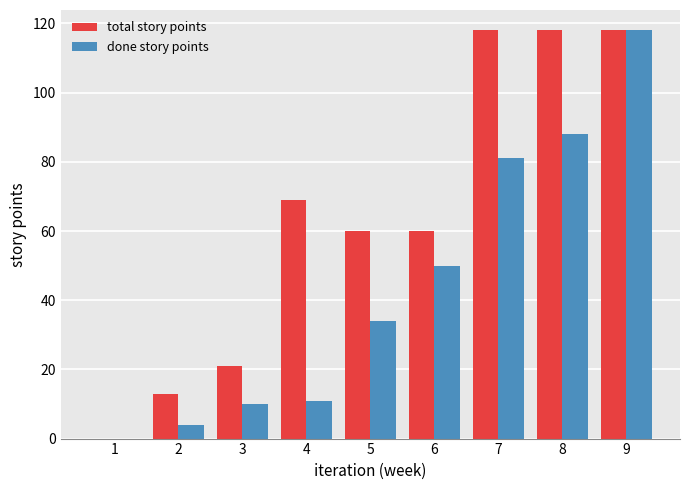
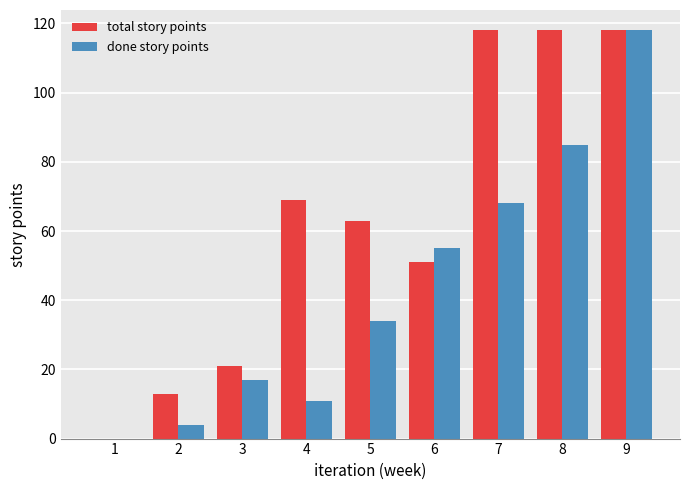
  {
    "total story points": {
      "1": 0,
      "2": 13,
      "3": 21,
      "4": 69,
-     "5": 60,
-     "6": 60,
+     "5": 63,
+     "6": 51,
      "7": 118,
      "8": 118,
      "9": 118
    },
    "done story points": {
      "1": 0,
      "2": 4,
-     "3": 10,
+     "3": 17,
      "4": 11,
      "5": 34,
-     "6": 50,
-     "7": 81,
-     "8": 88,
+     "6": 55,
+     "7": 68,
+     "8": 85,
      "9": 118
    }
  }
